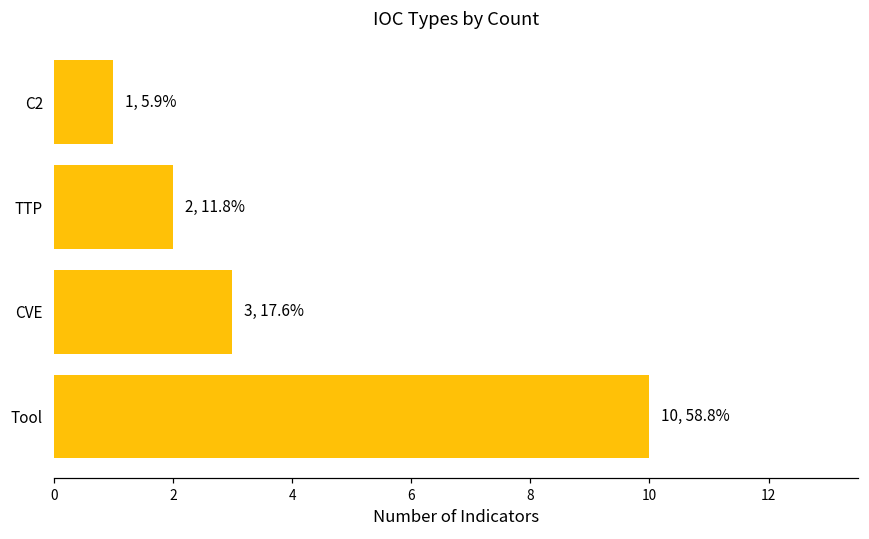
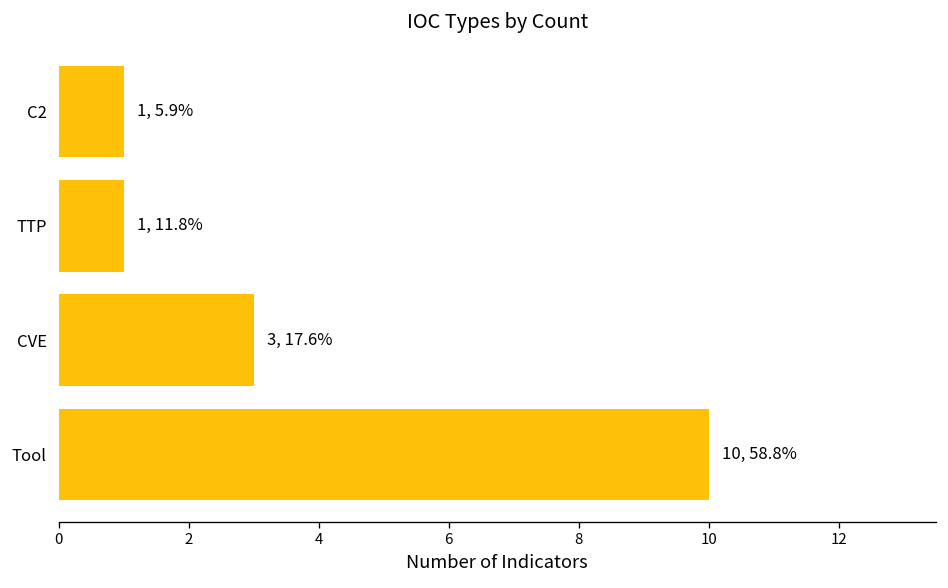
  {
    "C2": "1,",
-   "TTP": "2,",
+   "TTP": "1,",
    "CVE": "3,",
    "Tool": "10,"
  }
